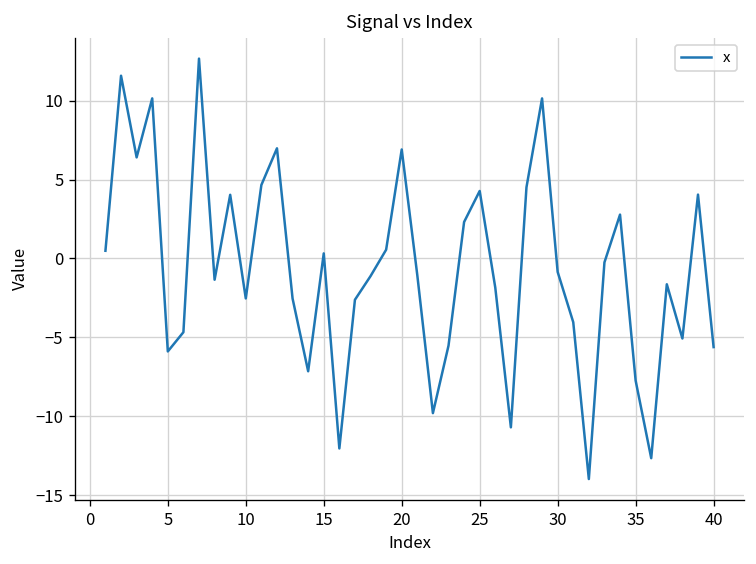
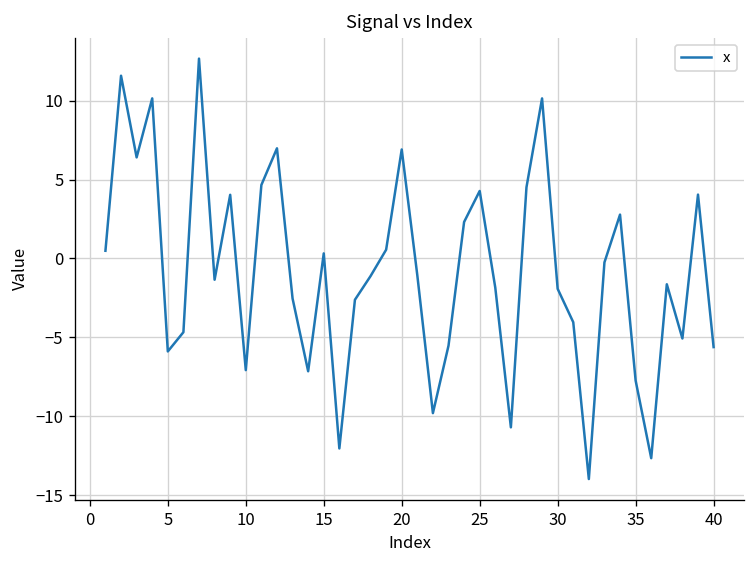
  {
    "5": -5.9,
-   "10": -2.5,
+   "10": -7.1,
    "15": 0.3,
    "20": 6.9,
    "25": 4.3,
-   "30": -0.9,
+   "30": -1.9,
    "35": -7.7,
    "40": -5.6
  }
